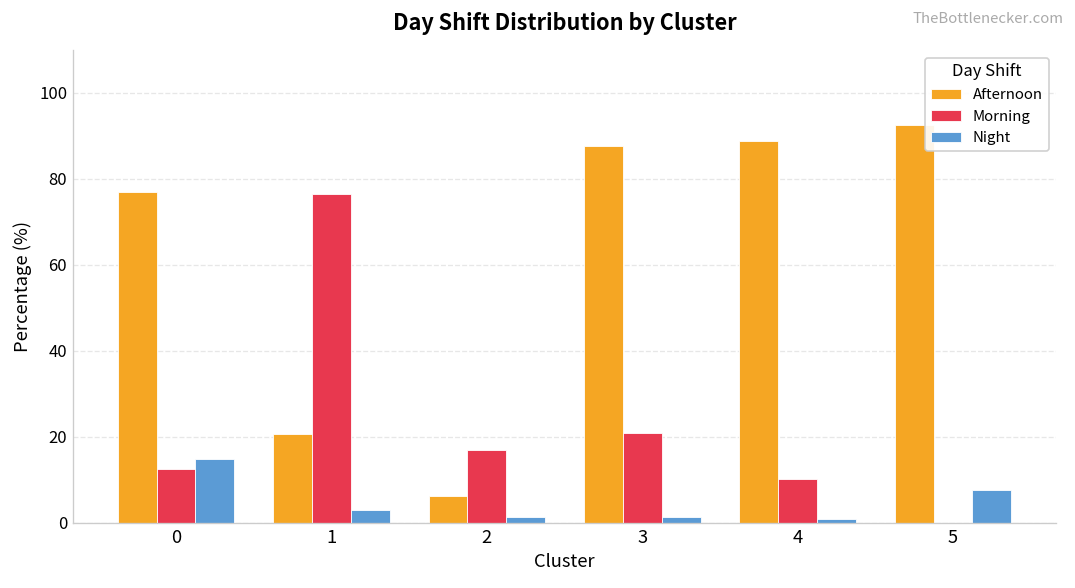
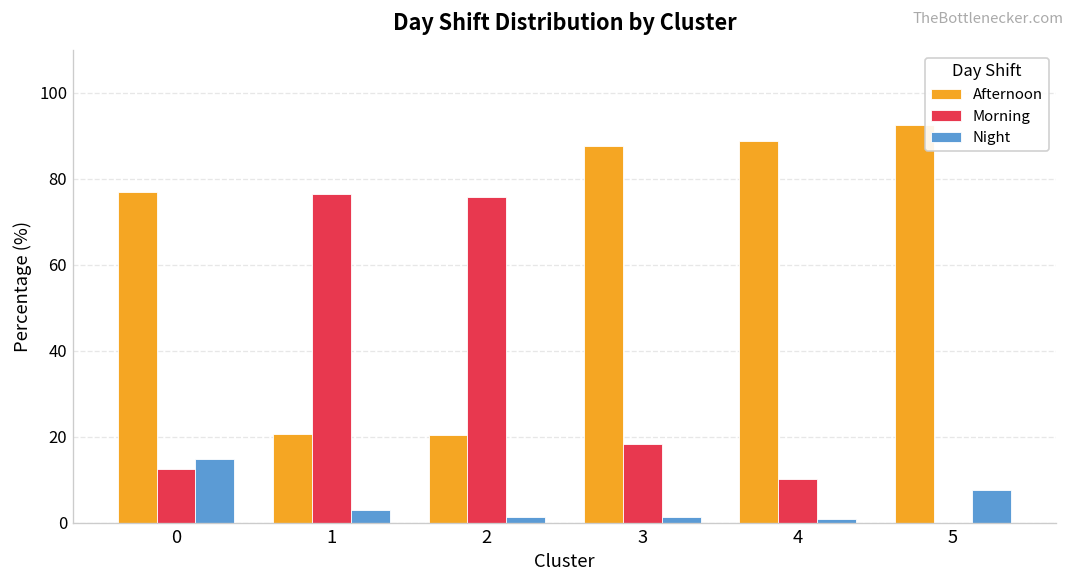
  {
    "Afternoon": {
      "0": 77,
      "1": 21,
-     "2": 6,
+     "2": 20,
      "3": 88,
      "4": 89,
      "5": 92
    },
    "Morning": {
      "0": 13,
      "1": 76,
-     "2": 17,
-     "3": 21,
+     "2": 76,
+     "3": 18,
      "4": 10,
      "5": 0
    },
    "Night": {
      "0": 15,
      "1": 3,
      "2": 1,
      "3": 1,
      "4": 1,
      "5": 8
    }
  }
